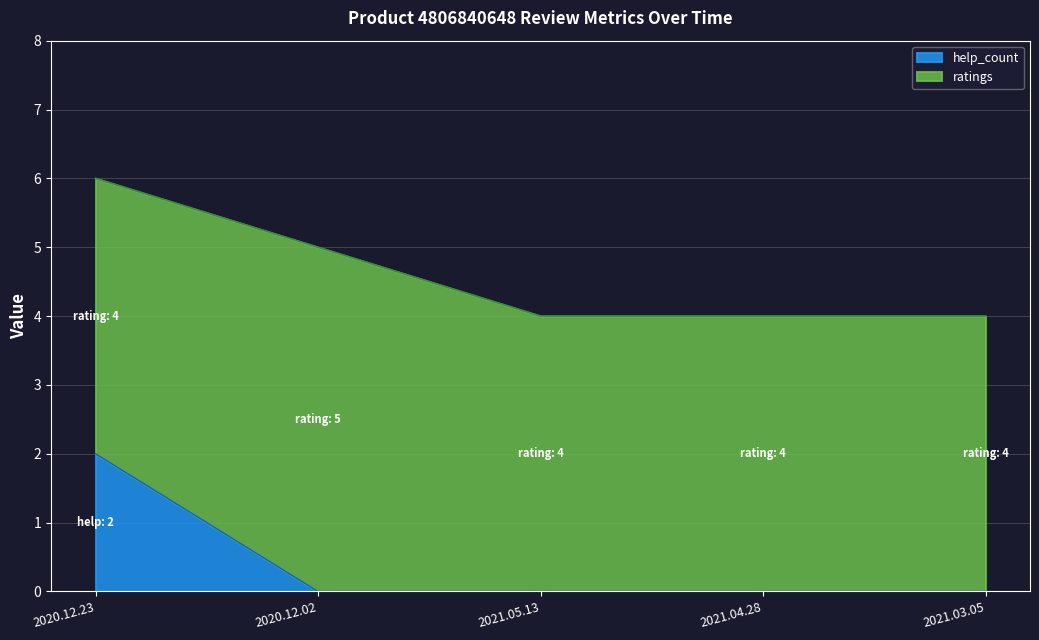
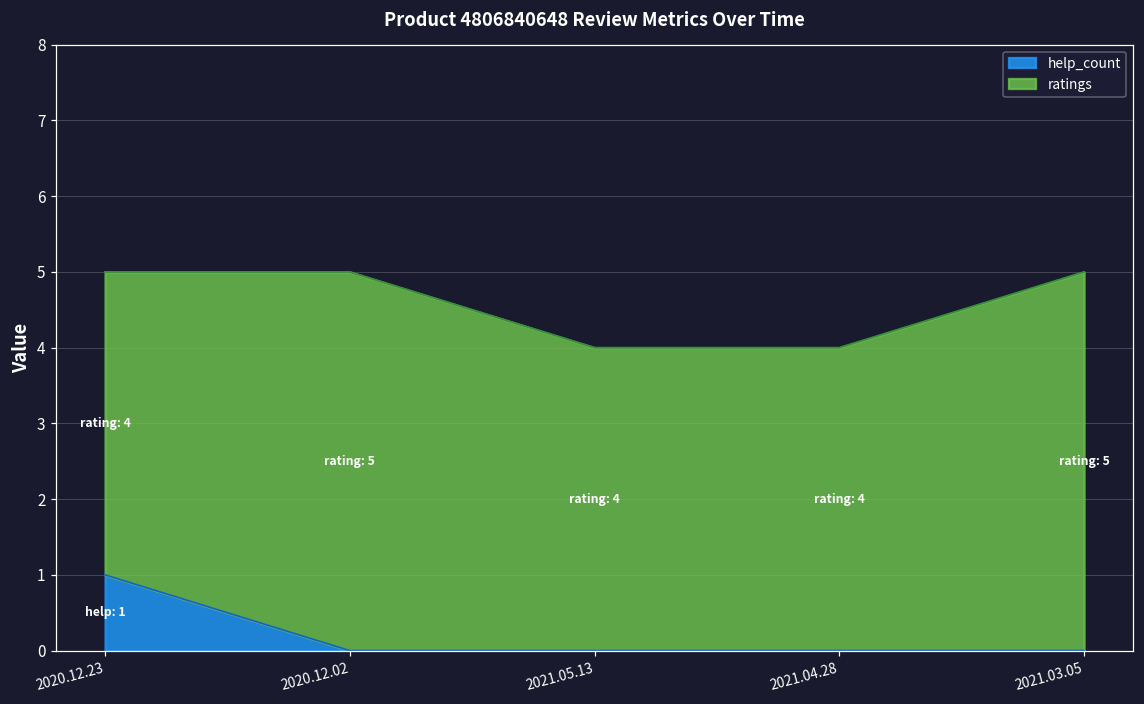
  {
    "help_count": {
-     "2020.12.23": 2
+     "2020.12.23": 1
    },
    "ratings": {
-     "2021.03.05": 4
+     "2021.03.05": 5
    }
  }
